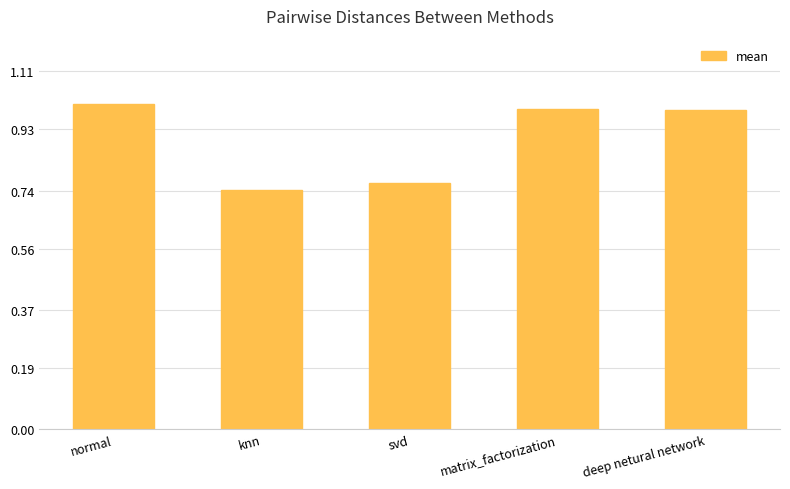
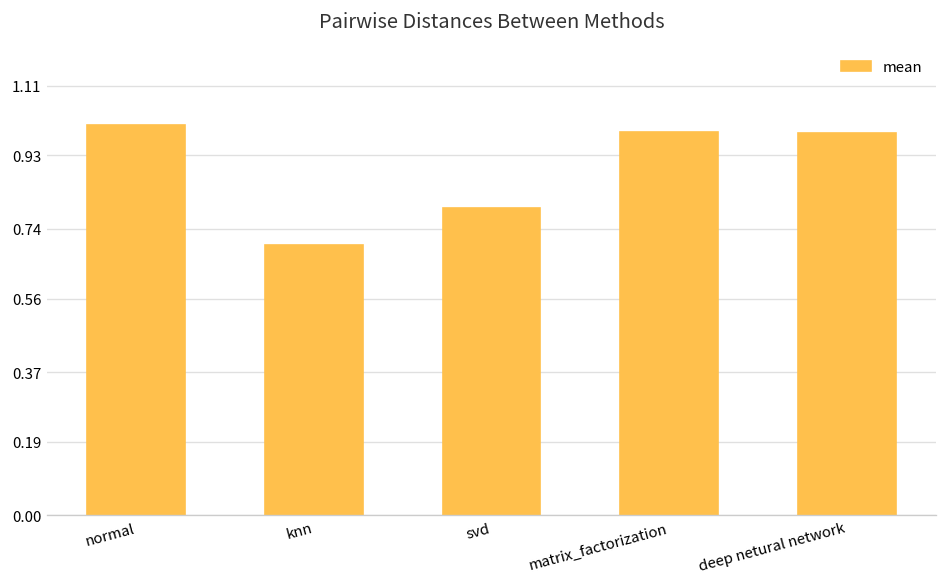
  {
    "normal": 1.01,
-   "knn": 0.74,
-   "svd": 0.76,
+   "knn": 0.70,
+   "svd": 0.80,
    "matrix_factorization": 0.99,
    "deep netural network": 0.99
  }
